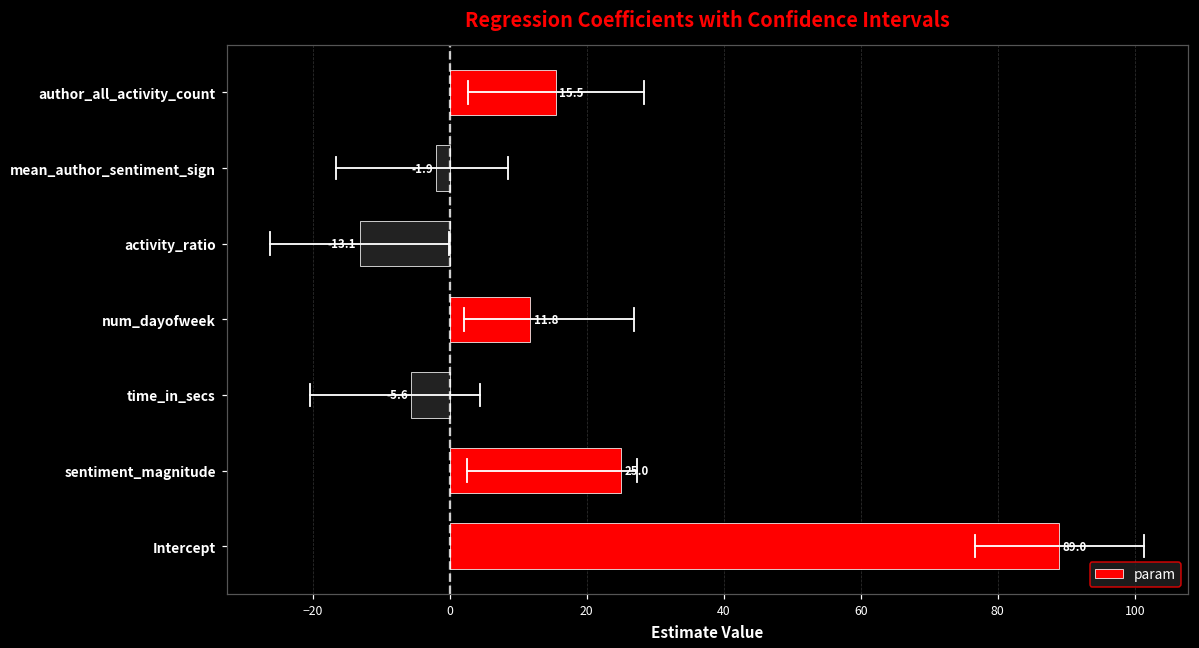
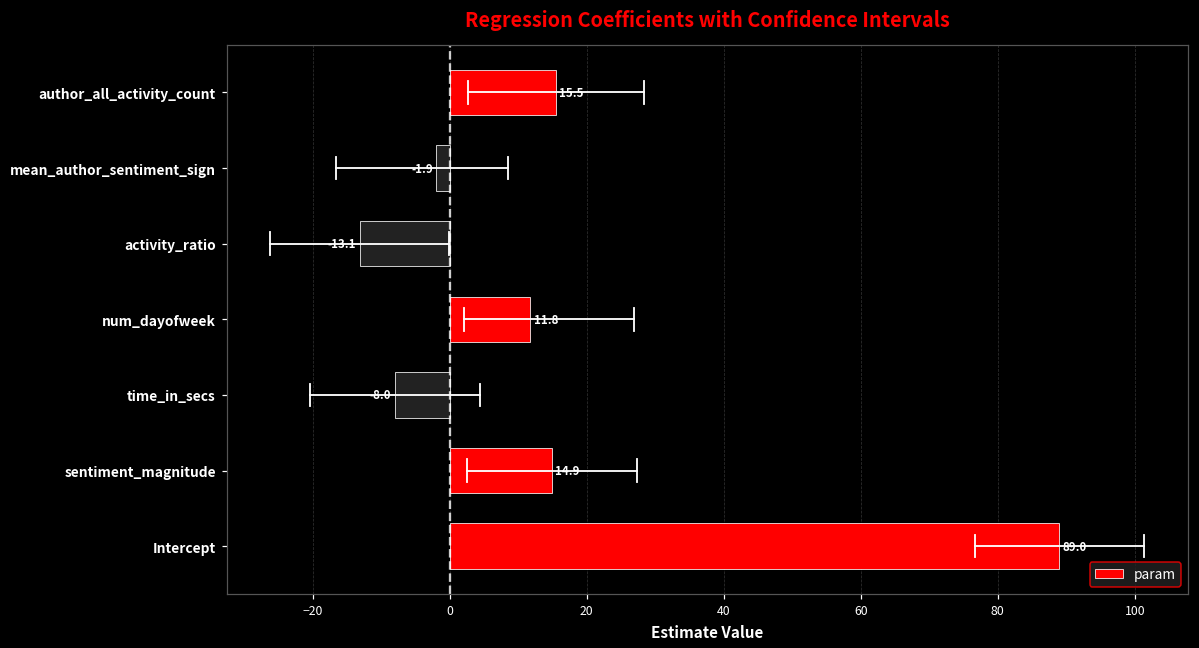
  {
    "param": {
      "author_all_activity_count": 15.5,
      "mean_author_sentiment_sign": -1.9,
      "activity_ratio": -13.1,
      "num_dayofweek": 11.8,
-     "time_in_secs": -5.6,
-     "sentiment_magnitude": 25.0,
+     "time_in_secs": -8.0,
+     "sentiment_magnitude": 14.9,
      "Intercept": 89.0
    }
  }
